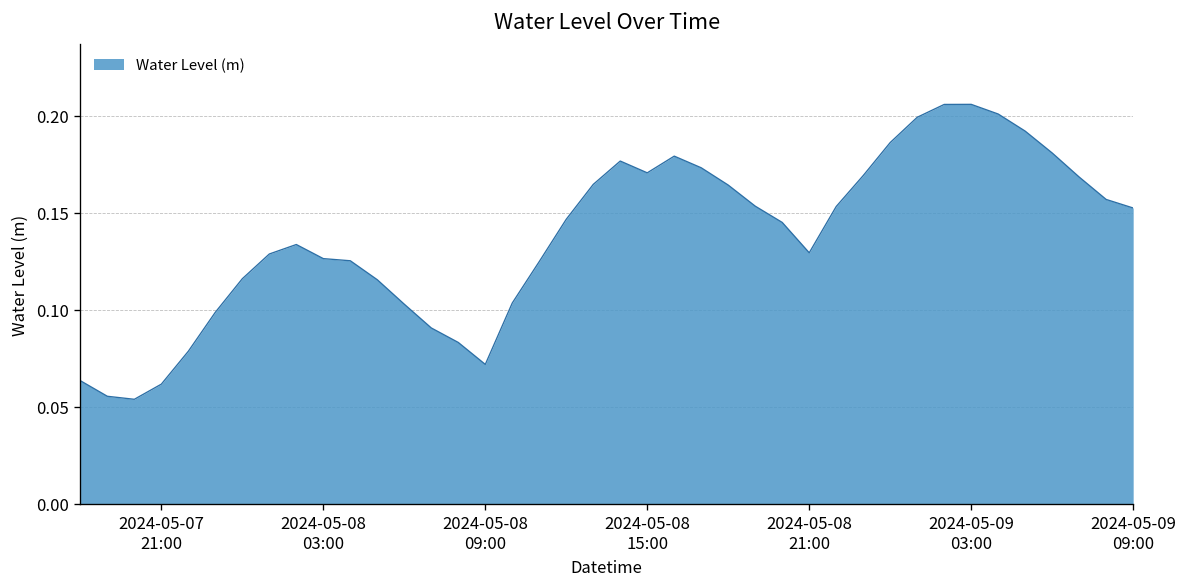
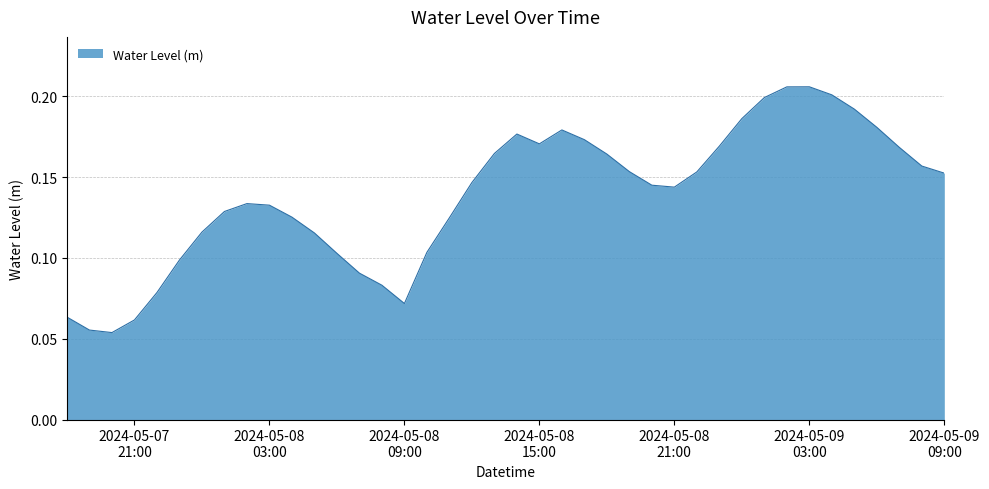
  {
    "2024-05-07 21:00": 0.062,
-   "2024-05-08 03:00": 0.126,
+   "2024-05-08 03:00": 0.133,
    "2024-05-08 09:00": 0.072,
    "2024-05-08 15:00": 0.171,
-   "2024-05-08 21:00": 0.129,
+   "2024-05-08 21:00": 0.144,
    "2024-05-09 03:00": 0.206,
    "2024-05-09 09:00": 0.152
  }
